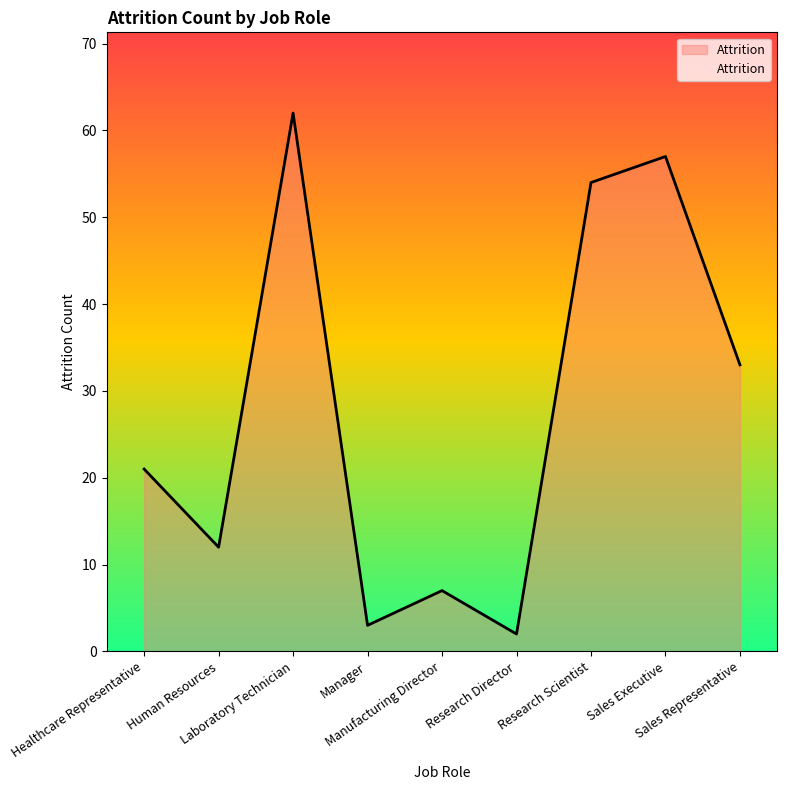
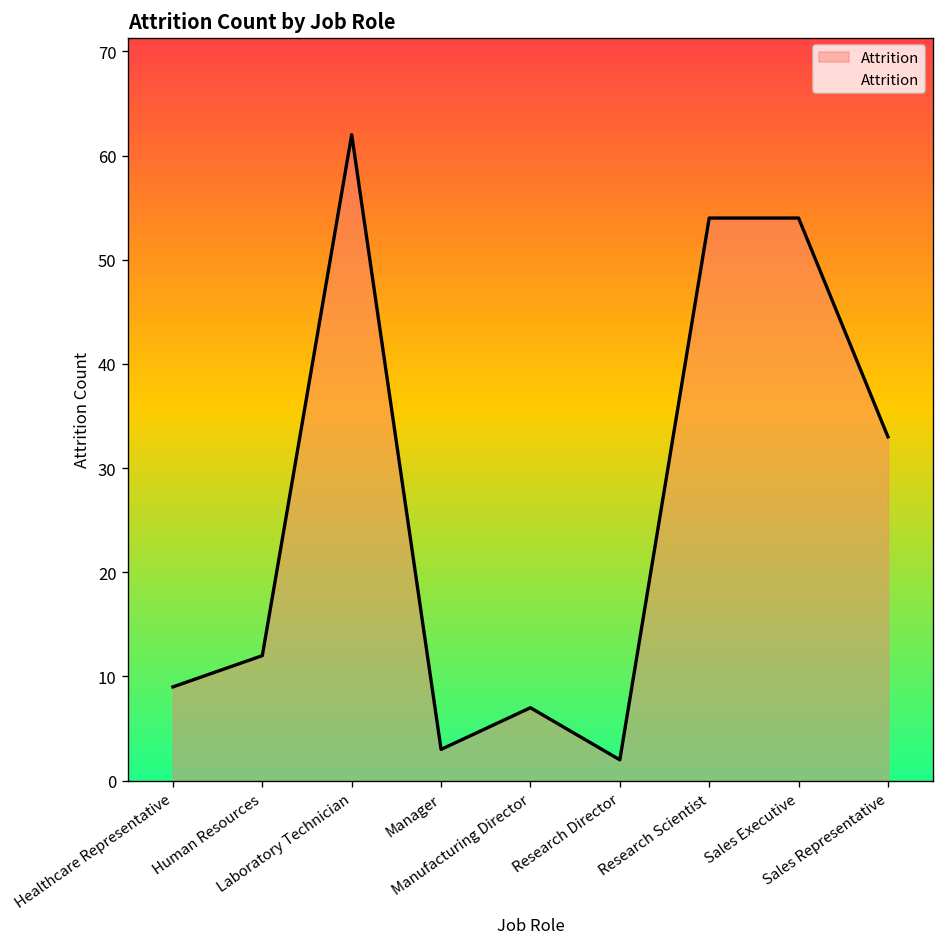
  {
-   "Healthcare Representative": 21,
+   "Healthcare Representative": 9,
    "Human Resources": 12,
    "Laboratory Technician": 62,
    "Manager": 3,
    "Manufacturing Director": 7,
    "Research Director": 2,
    "Research Scientist": 54,
-   "Sales Executive": 57,
+   "Sales Executive": 54,
    "Sales Representative": 33
  }
